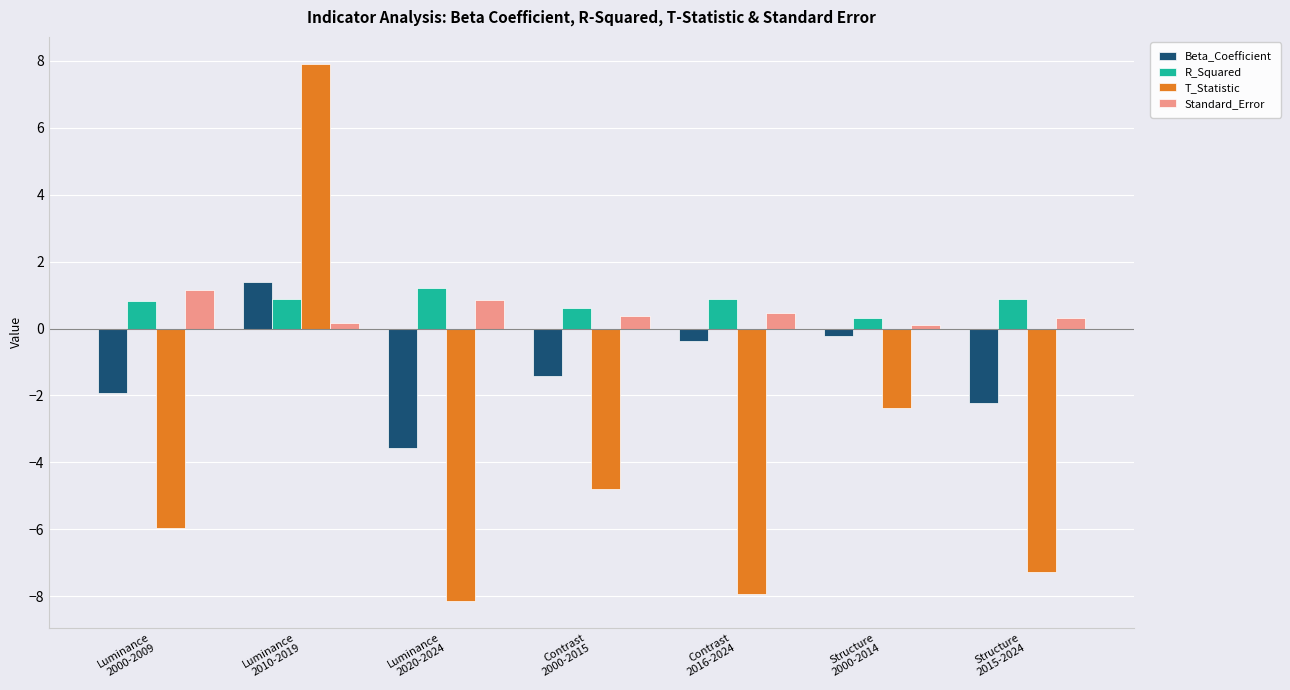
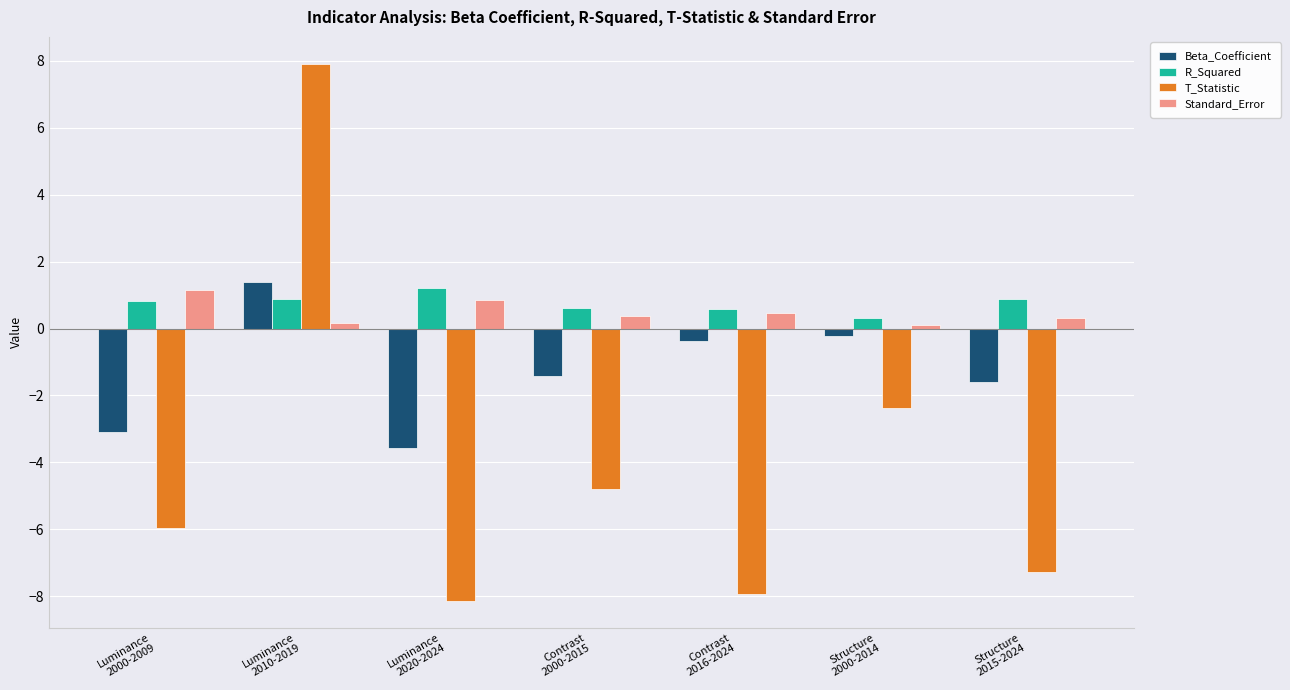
  {
    "Beta_Coefficient": {
-     "Luminance 2000-2009": -1.9,
+     "Luminance 2000-2009": -3.1,
      "Luminance 2010-2019": 1.4,
      "Luminance 2020-2024": -3.6,
      "Contrast 2000-2015": -1.4,
      "Contrast 2016-2024": -0.4,
      "Structure 2000-2014": -0.2,
-     "Structure 2015-2024": -2.2
+     "Structure 2015-2024": -1.6
    },
    "R_Squared": {
      "Luminance 2000-2009": 0.8,
      "Luminance 2010-2019": 0.9,
      "Luminance 2020-2024": 1.2,
      "Contrast 2000-2015": 0.6,
-     "Contrast 2016-2024": 0.9,
+     "Contrast 2016-2024": 0.6,
      "Structure 2000-2014": 0.3,
      "Structure 2015-2024": 0.9
    },
    "T_Statistic": {
      "Luminance 2000-2009": -6.0,
      "Luminance 2010-2019": 7.9,
      "Luminance 2020-2024": -8.1,
      "Contrast 2000-2015": -4.8,
      "Contrast 2016-2024": -7.9,
      "Structure 2000-2014": -2.4,
      "Structure 2015-2024": -7.3
    },
    "Standard_Error": {
      "Luminance 2000-2009": 1.2,
      "Luminance 2010-2019": 0.2,
      "Luminance 2020-2024": 0.9,
      "Contrast 2000-2015": 0.4,
      "Contrast 2016-2024": 0.5,
      "Structure 2000-2014": 0.1,
      "Structure 2015-2024": 0.3
    }
  }
